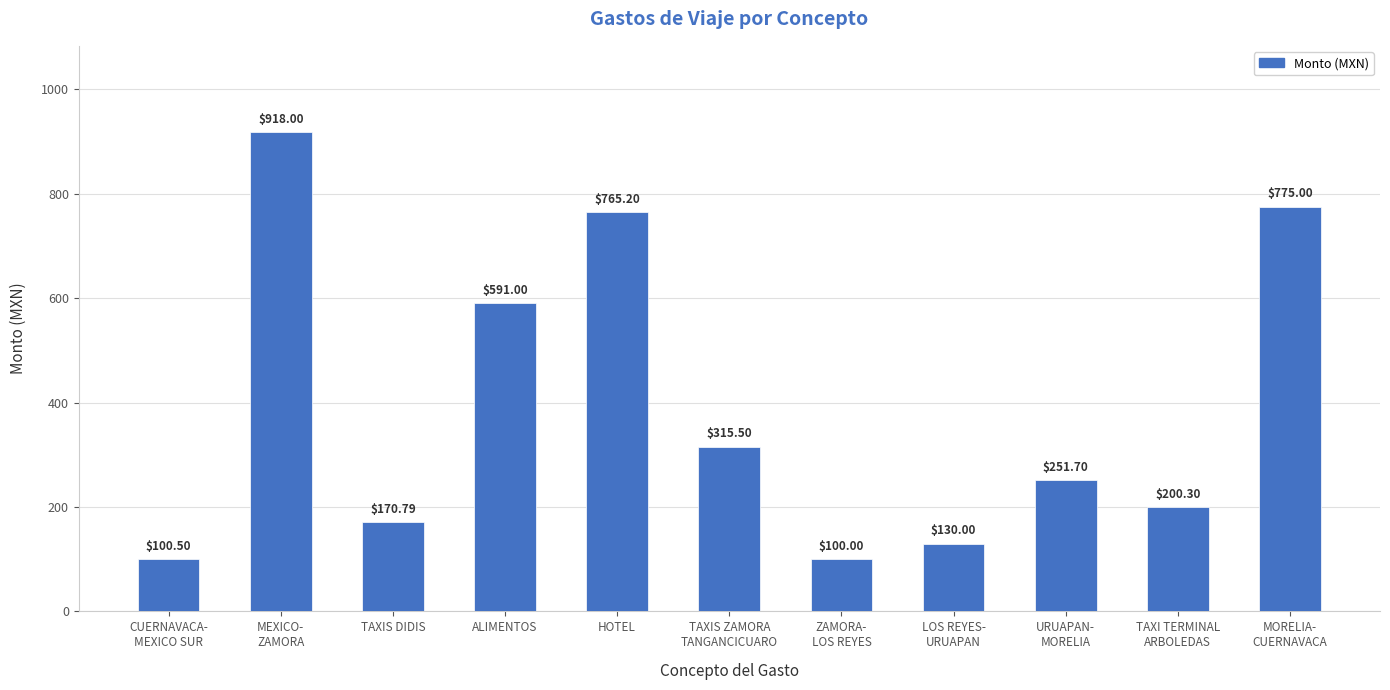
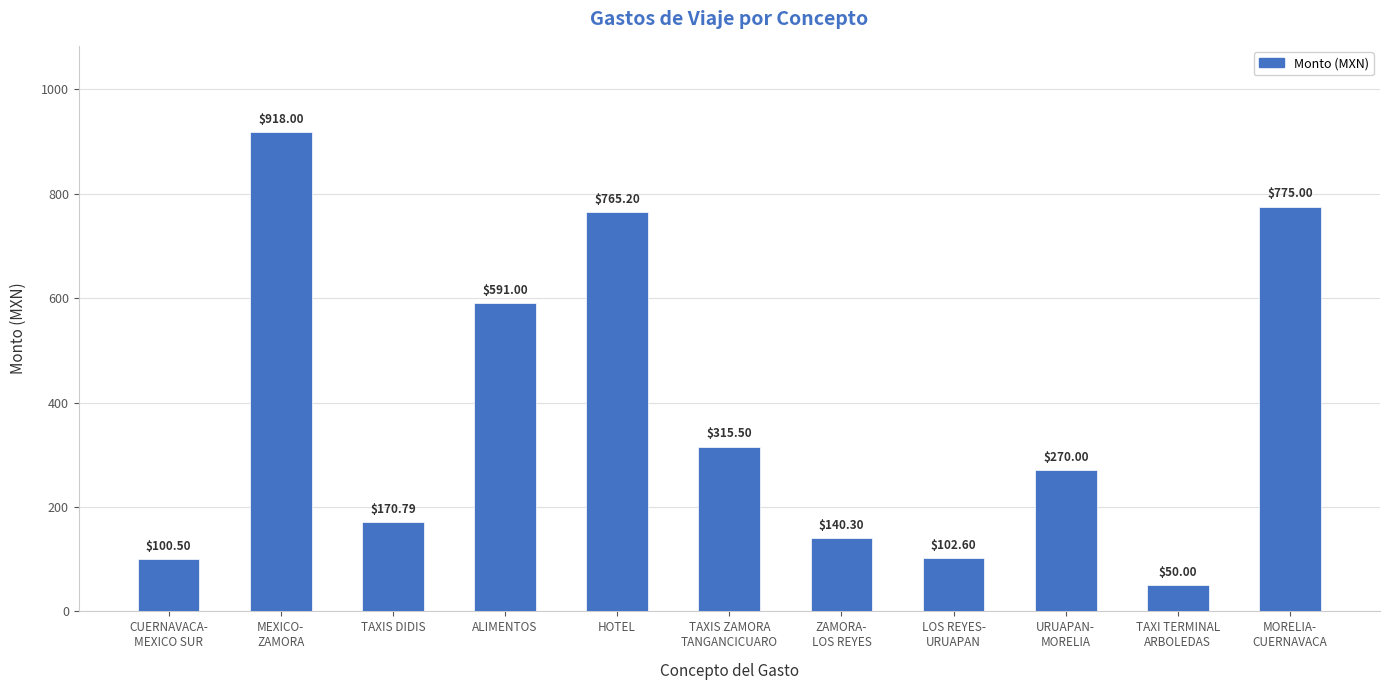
  {
    "CUERNAVACA- MEXICO SUR": "$100.50",
    "MEXICO- ZAMORA": "$918.00",
    "TAXIS DIDIS": "$170.79",
    "ALIMENTOS": "$591.00",
    "HOTEL": "$765.20",
    "TAXIS ZAMORA TANGANCICUARO": "$315.50",
-   "ZAMORA- LOS REYES": "$100.00",
-   "LOS REYES- URUAPAN": "$130.00",
-   "URUAPAN- MORELIA": "$251.70",
-   "TAXI TERMINAL ARBOLEDAS": "$200.30",
+   "ZAMORA- LOS REYES": "$140.30",
+   "LOS REYES- URUAPAN": "$102.60",
+   "URUAPAN- MORELIA": "$270.00",
+   "TAXI TERMINAL ARBOLEDAS": "$50.00",
    "MORELIA- CUERNAVACA": "$775.00"
  }
